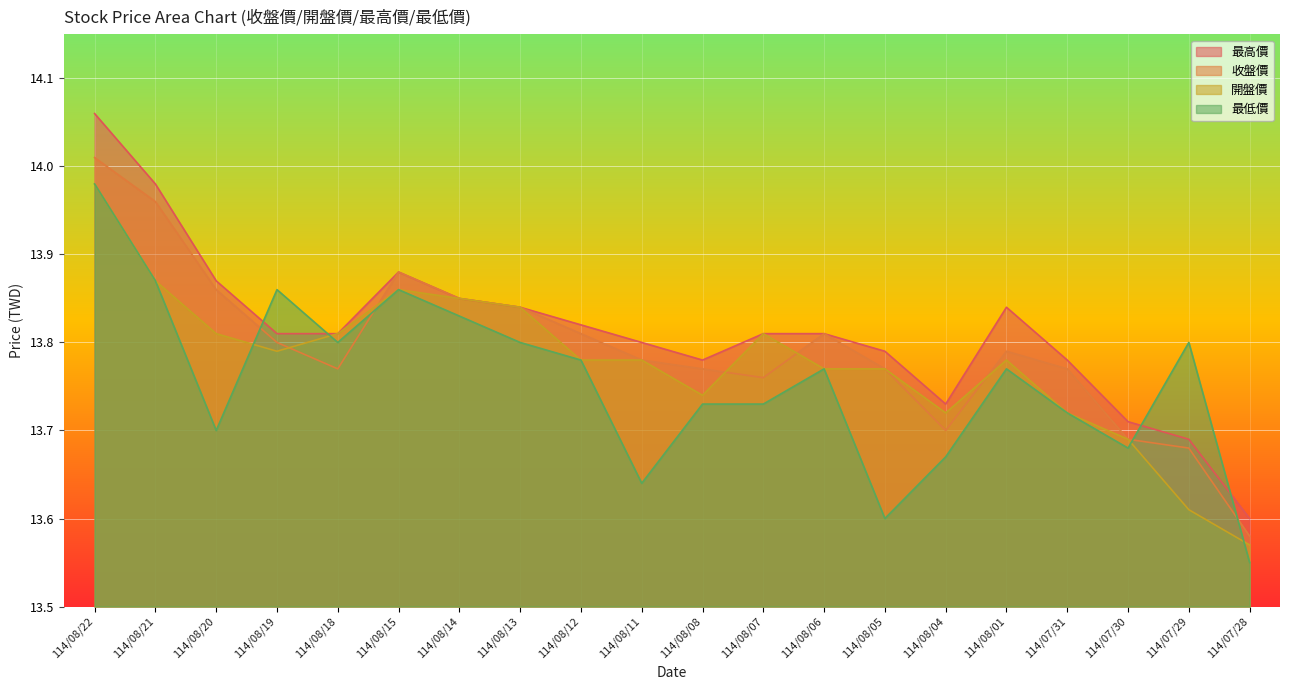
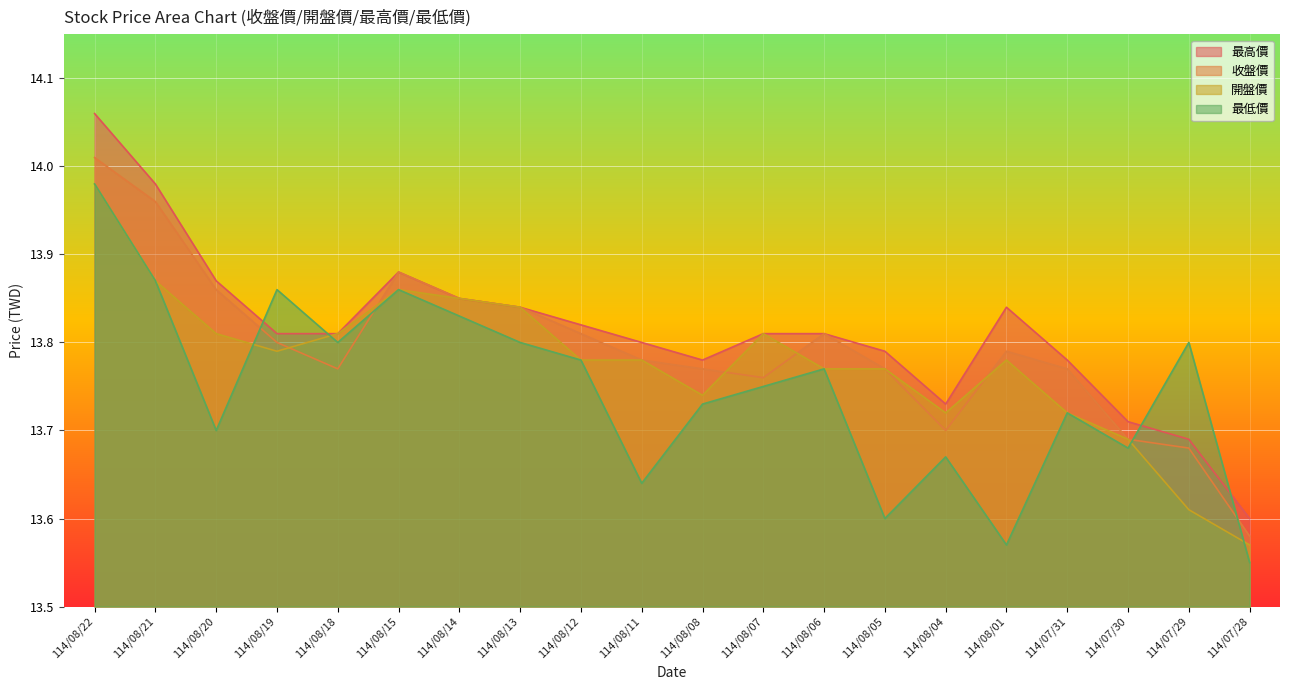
  {
    "最低價": {
      "114/08/20": 13.70,
      "114/08/19": 13.86,
      "114/08/18": 13.80,
      "114/08/14": 13.83,
      "114/08/13": 13.80,
      "114/08/11": 13.64,
      "114/08/08": 13.73,
-     "114/08/07": 13.73,
+     "114/08/07": 13.75,
      "114/08/05": 13.60,
      "114/08/04": 13.67,
-     "114/08/01": 13.77,
+     "114/08/01": 13.57,
      "114/07/30": 13.68,
      "114/07/29": 13.80,
      "114/07/28": 13.55
    }
  }
